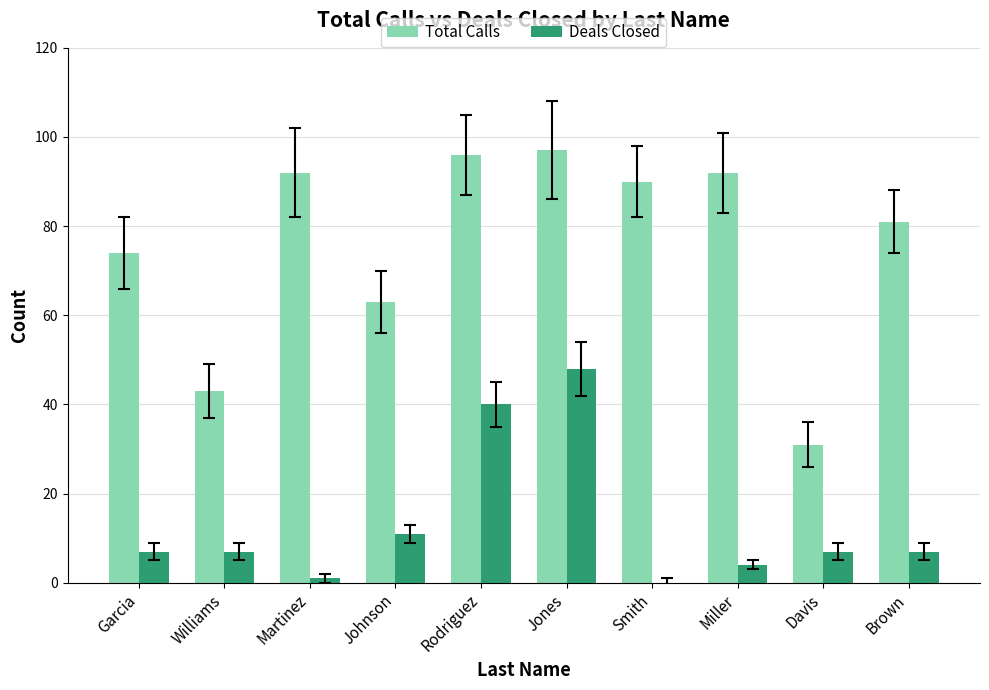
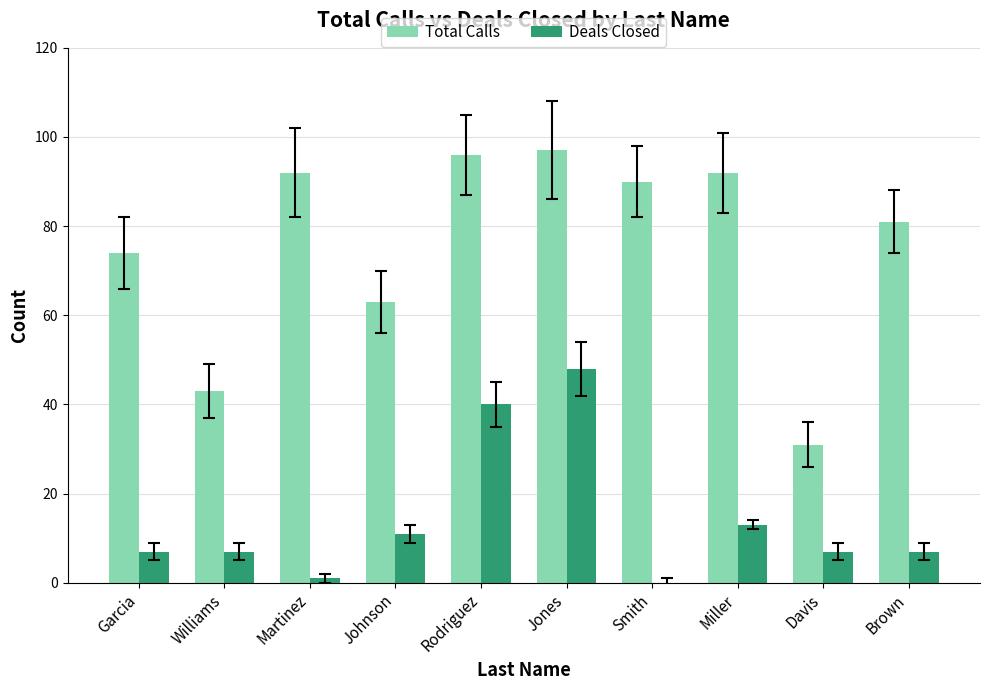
  {
    "Total Calls": {
      "Garcia": 74,
      "Williams": 43,
      "Martinez": 92,
      "Johnson": 63,
      "Rodriguez": 96,
      "Jones": 97,
      "Smith": 90,
      "Miller": 92,
      "Davis": 31,
      "Brown": 81
    },
    "Deals Closed": {
      "Garcia": 7,
      "Williams": 7,
      "Martinez": 1,
      "Johnson": 11,
      "Rodriguez": 40,
      "Jones": 48,
      "Smith": 0,
-     "Miller": 4,
+     "Miller": 13,
      "Davis": 7,
      "Brown": 7
    }
  }
